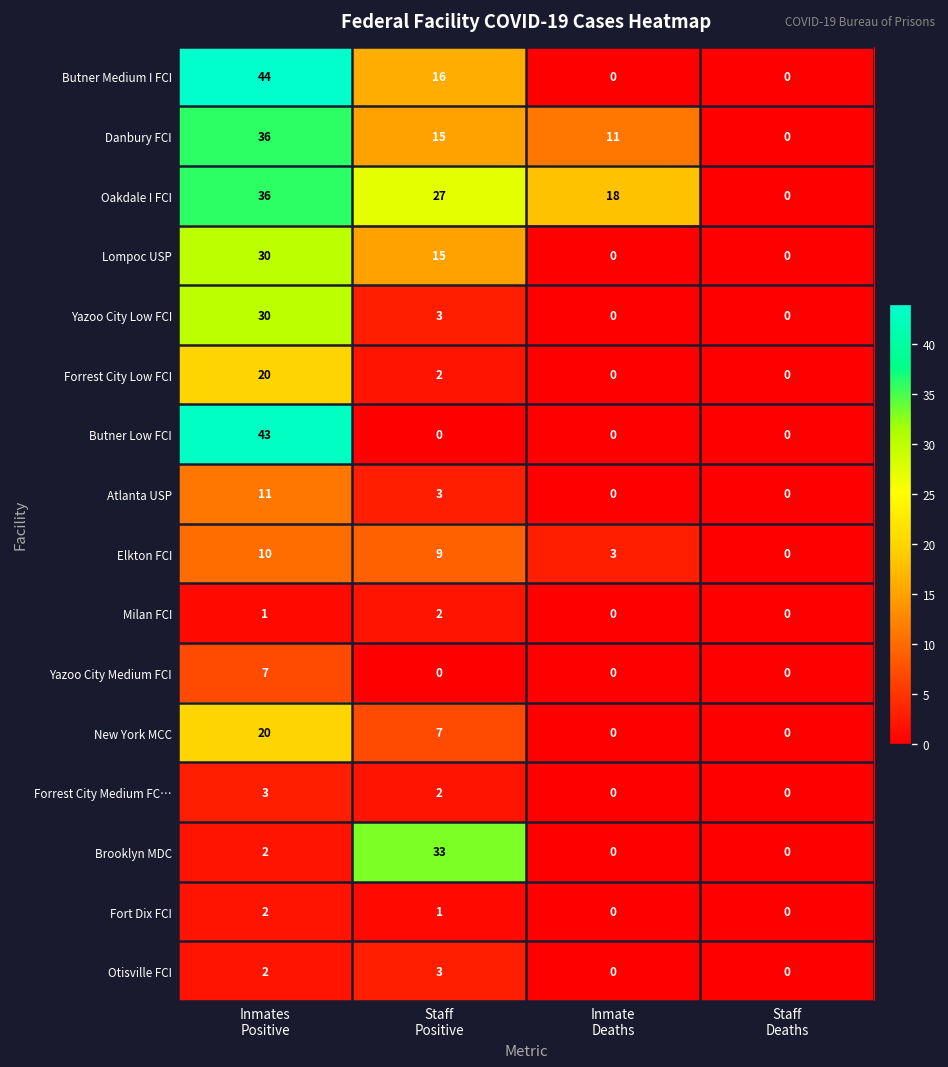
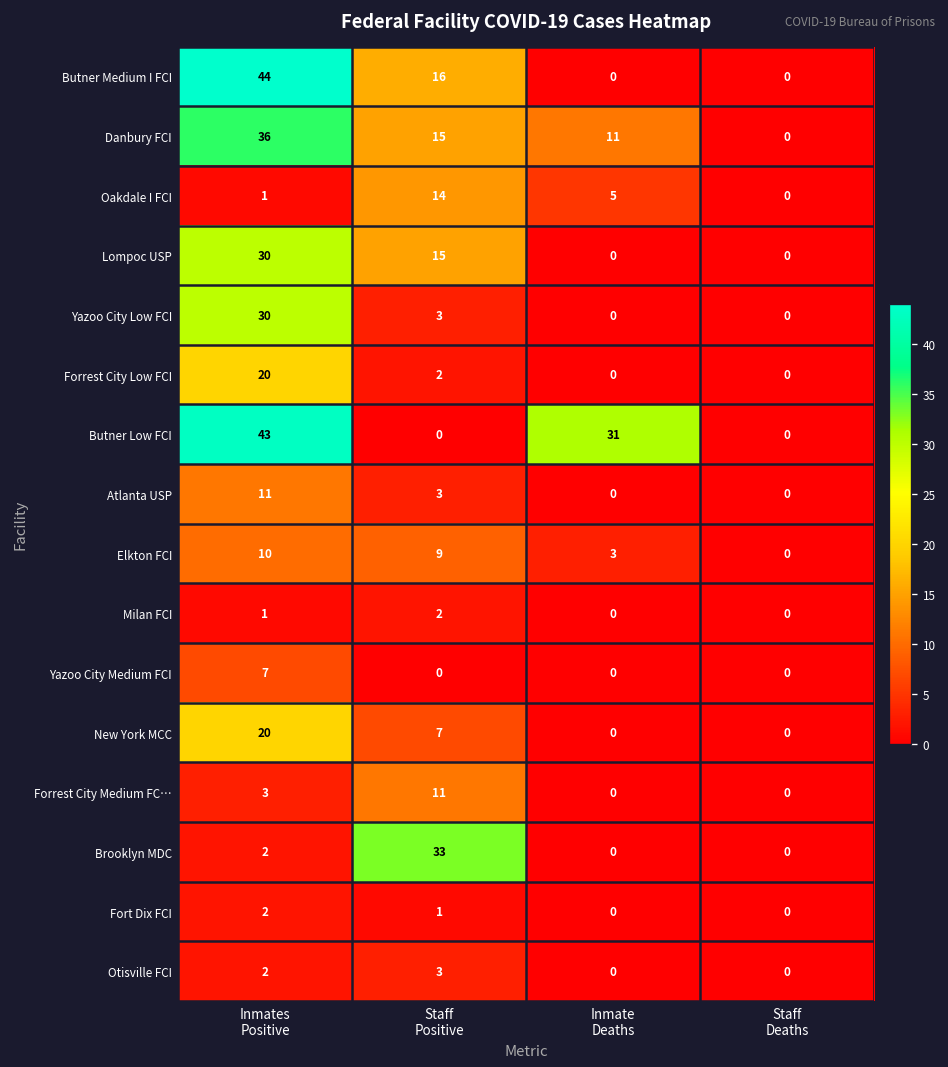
  {
    "Butner Medium I FCI": {
      "Inmates Positive": 44,
      "Staff Positive": 16,
      "Inmate Deaths": 0,
      "Staff Deaths": 0
    },
    "Danbury FCI": {
      "Inmates Positive": 36,
      "Staff Positive": 15,
      "Inmate Deaths": 11,
      "Staff Deaths": 0
    },
    "Oakdale I FCI": {
-     "Inmates Positive": 36,
-     "Staff Positive": 27,
-     "Inmate Deaths": 18,
+     "Inmates Positive": 1,
+     "Staff Positive": 14,
+     "Inmate Deaths": 5,
      "Staff Deaths": 0
    },
    "Lompoc USP": {
      "Inmates Positive": 30,
      "Staff Positive": 15,
      "Inmate Deaths": 0,
      "Staff Deaths": 0
    },
    "Yazoo City Low FCI": {
      "Inmates Positive": 30,
      "Staff Positive": 3,
      "Inmate Deaths": 0,
      "Staff Deaths": 0
    },
    "Forrest City Low FCI": {
      "Inmates Positive": 20,
      "Staff Positive": 2,
      "Inmate Deaths": 0,
      "Staff Deaths": 0
    },
    "Butner Low FCI": {
      "Inmates Positive": 43,
      "Staff Positive": 0,
-     "Inmate Deaths": 0,
+     "Inmate Deaths": 31,
      "Staff Deaths": 0
    },
    "Atlanta USP": {
      "Inmates Positive": 11,
      "Staff Positive": 3,
      "Inmate Deaths": 0,
      "Staff Deaths": 0
    },
    "Elkton FCI": {
      "Inmates Positive": 10,
      "Staff Positive": 9,
      "Inmate Deaths": 3,
      "Staff Deaths": 0
    },
    "Milan FCI": {
      "Inmates Positive": 1,
      "Staff Positive": 2,
      "Inmate Deaths": 0,
      "Staff Deaths": 0
    },
    "Yazoo City Medium FCI": {
      "Inmates Positive": 7,
      "Staff Positive": 0,
      "Inmate Deaths": 0,
      "Staff Deaths": 0
    },
    "New York MCC": {
      "Inmates Positive": 20,
      "Staff Positive": 7,
      "Inmate Deaths": 0,
      "Staff Deaths": 0
    },
    "Forrest City Medium FC…": {
      "Inmates Positive": 3,
-     "Staff Positive": 2,
+     "Staff Positive": 11,
      "Inmate Deaths": 0,
      "Staff Deaths": 0
    },
    "Brooklyn MDC": {
      "Inmates Positive": 2,
      "Staff Positive": 33,
      "Inmate Deaths": 0,
      "Staff Deaths": 0
    },
    "Fort Dix FCI": {
      "Inmates Positive": 2,
      "Staff Positive": 1,
      "Inmate Deaths": 0,
      "Staff Deaths": 0
    },
    "Otisville FCI": {
      "Inmates Positive": 2,
      "Staff Positive": 3,
      "Inmate Deaths": 0,
      "Staff Deaths": 0
    }
  }
